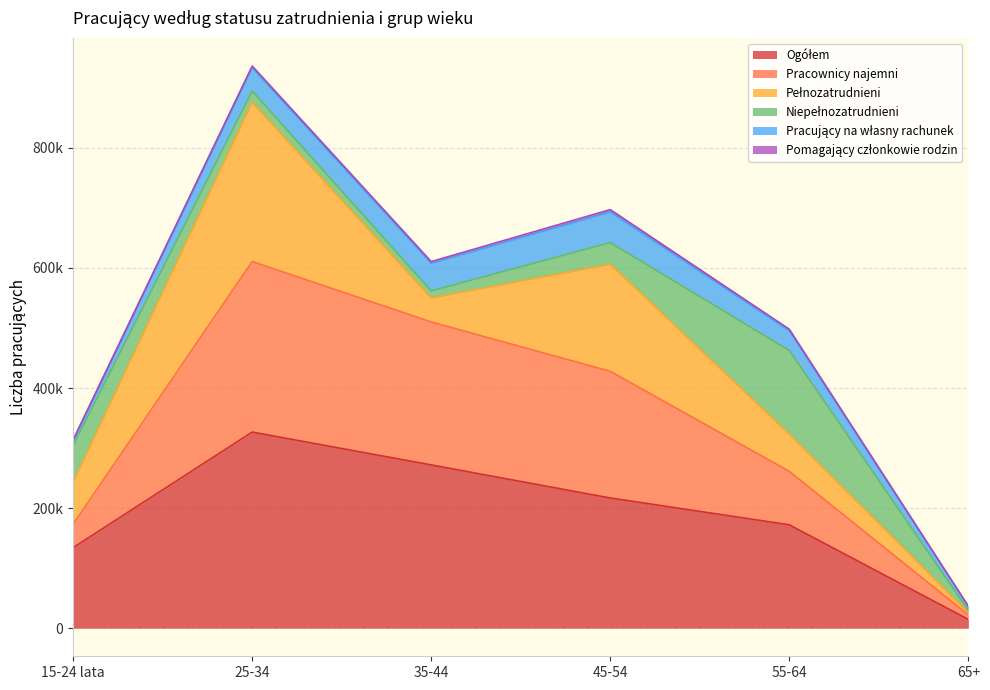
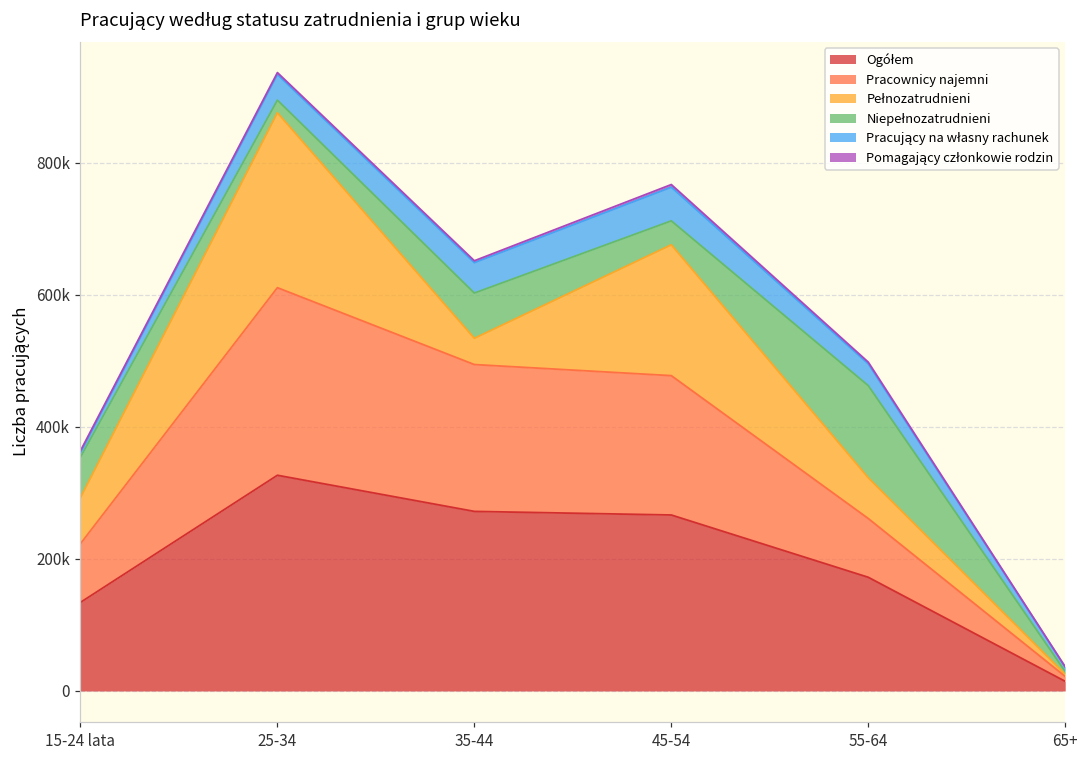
  {
    "Ogółem": {
      "15-24 lata": 130000,
      "25-34": 330000,
      "35-44": 270000,
-     "45-54": 220000,
+     "45-54": 270000,
      "55-64": 170000,
      "65+": 10000
    },
    "Pracownicy najemni": {
-     "15-24 lata": 40000,
+     "15-24 lata": 90000,
      "25-34": 280000,
-     "35-44": 240000,
+     "35-44": 220000,
      "45-54": 210000,
      "55-64": 90000
    },
    "Pełnozatrudnieni": {
      "15-24 lata": 70000,
      "25-34": 260000,
      "35-44": 40000,
-     "45-54": 180000,
+     "45-54": 200000,
      "55-64": 60000
    },
    "Niepełnozatrudnieni": {
      "15-24 lata": 60000,
      "25-34": 20000,
-     "35-44": 10000,
+     "35-44": 70000,
      "45-54": 40000,
      "55-64": 140000,
      "65+": 0
    }
  }
